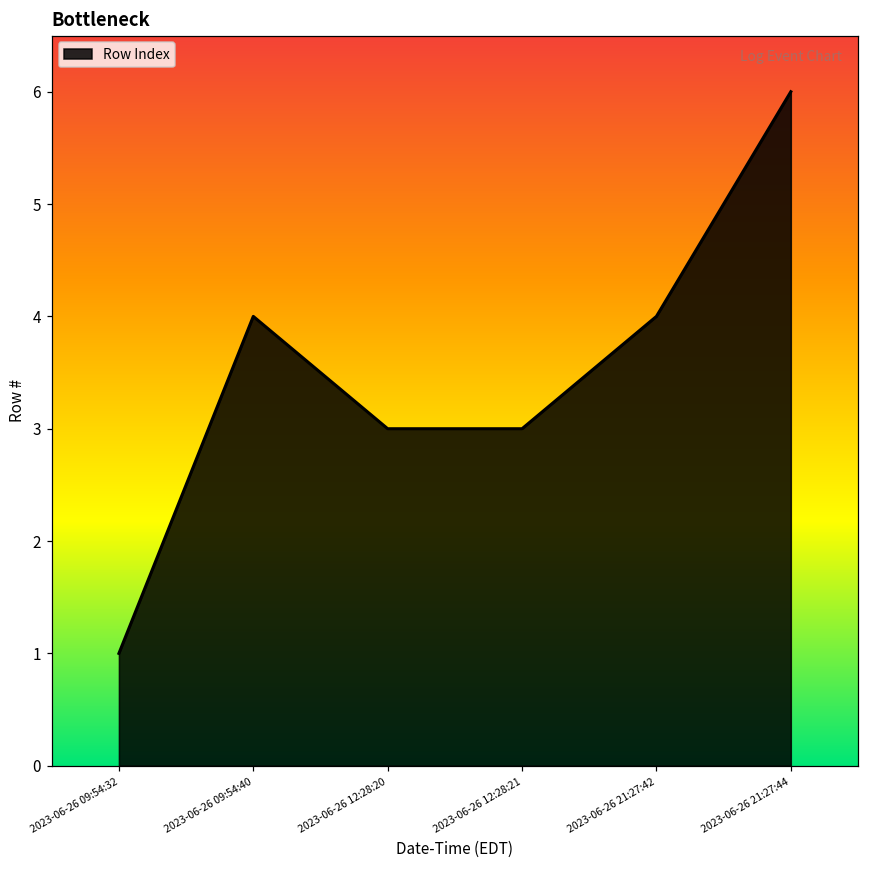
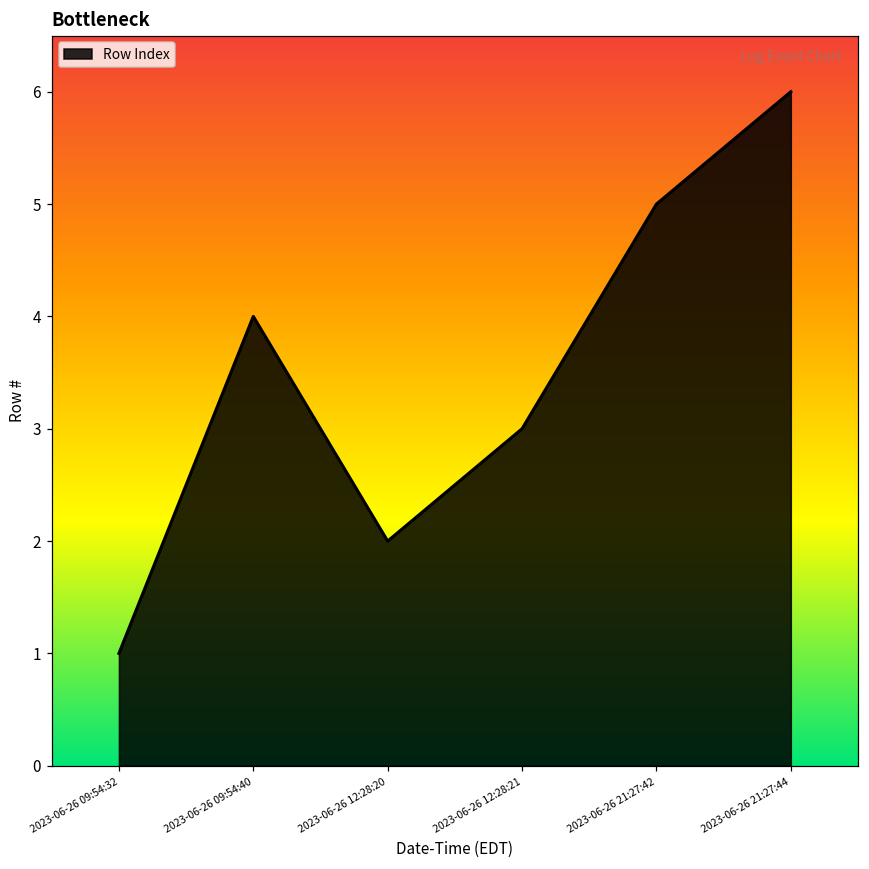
  {
    "2023-06-26 09:54:32": 1,
    "2023-06-26 09:54:40": 4,
-   "2023-06-26 12:28:20": 3,
+   "2023-06-26 12:28:20": 2,
    "2023-06-26 12:28:21": 3,
-   "2023-06-26 21:27:42": 4,
+   "2023-06-26 21:27:42": 5,
    "2023-06-26 21:27:44": 6
  }
